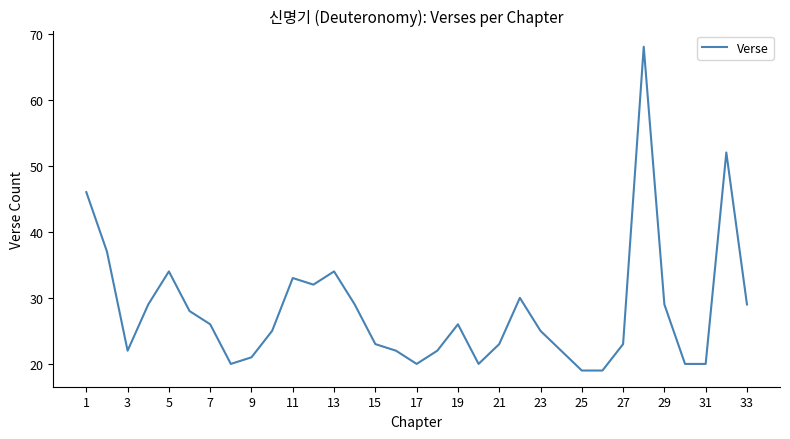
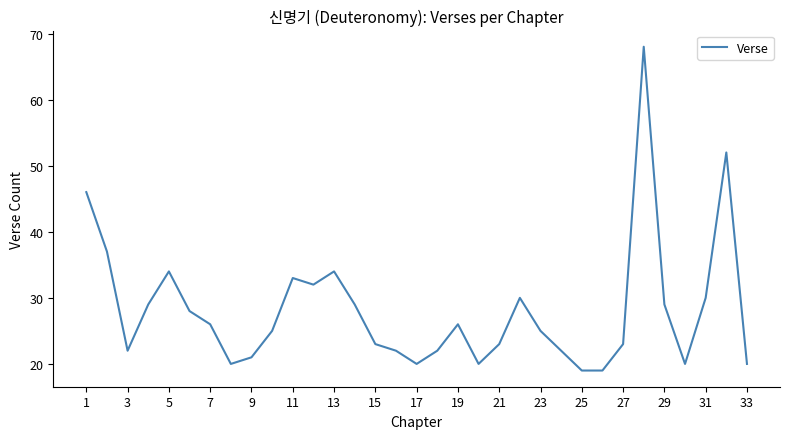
  {
    "1": 46,
    "3": 22,
    "5": 34,
    "7": 26,
    "9": 21,
    "11": 33,
    "13": 34,
    "15": 23,
    "17": 20,
    "19": 26,
    "21": 23,
    "23": 25,
    "25": 19,
    "27": 23,
    "29": 29,
-   "31": 20,
-   "33": 29
+   "31": 30,
+   "33": 20
  }
